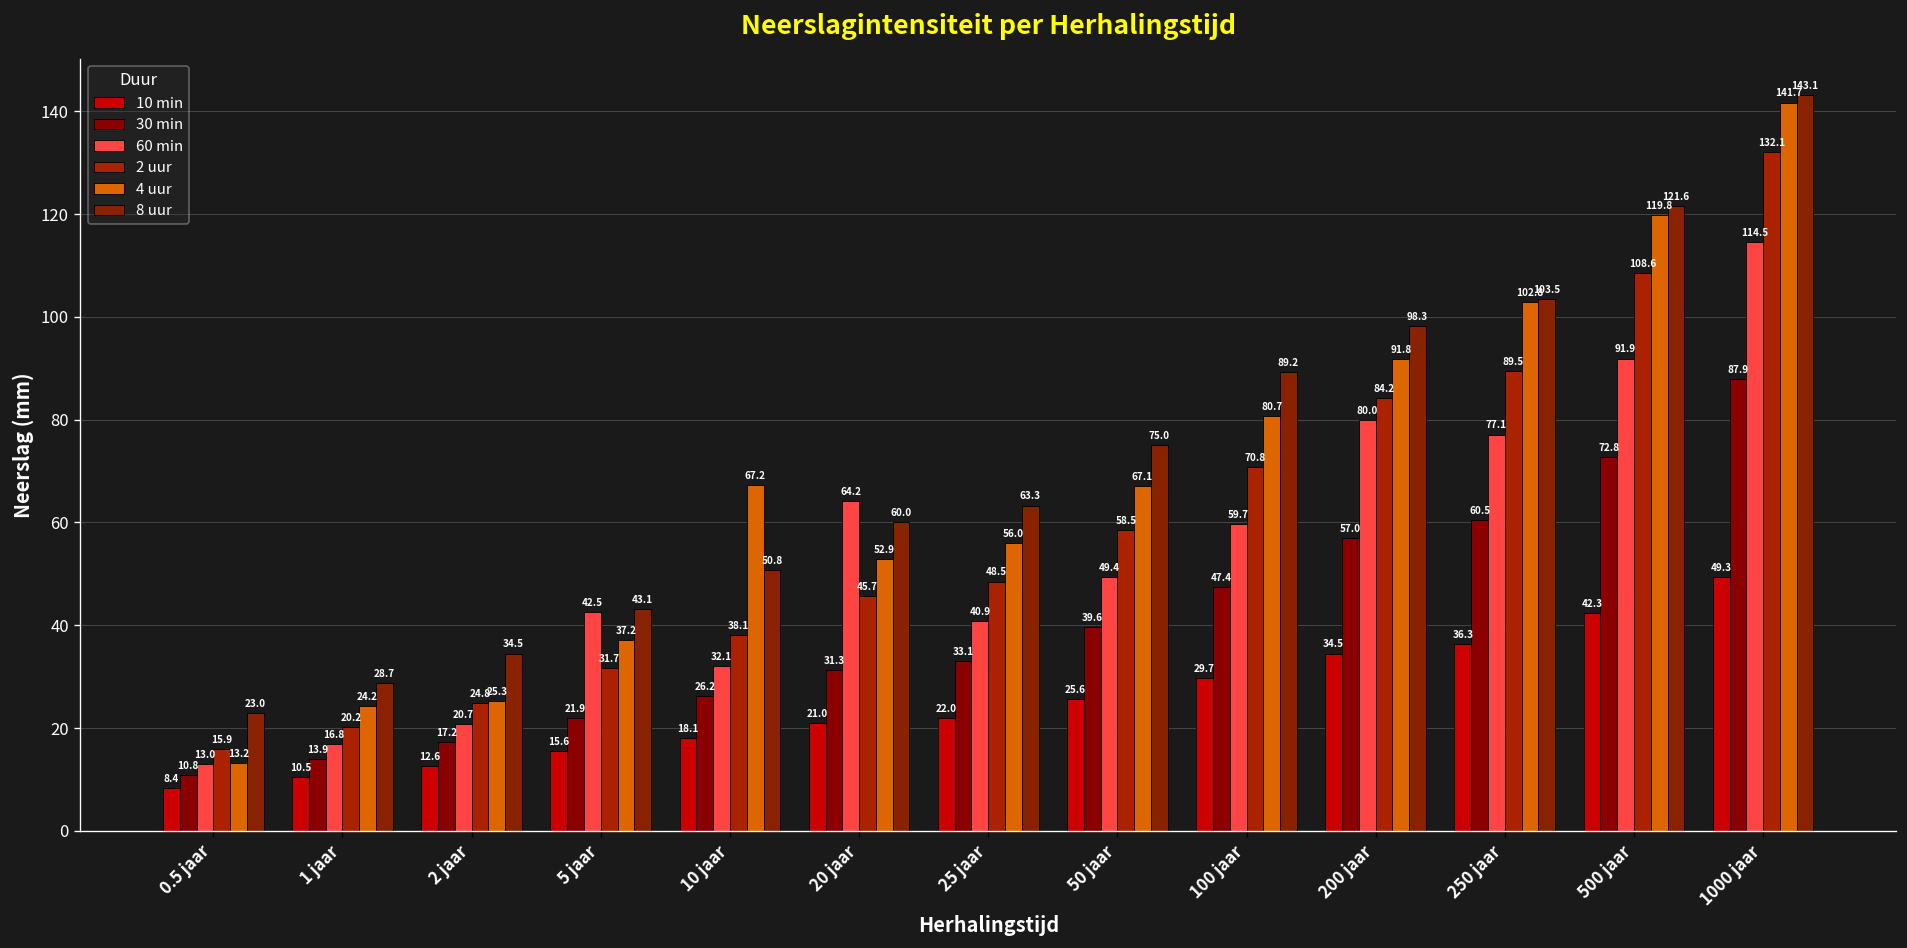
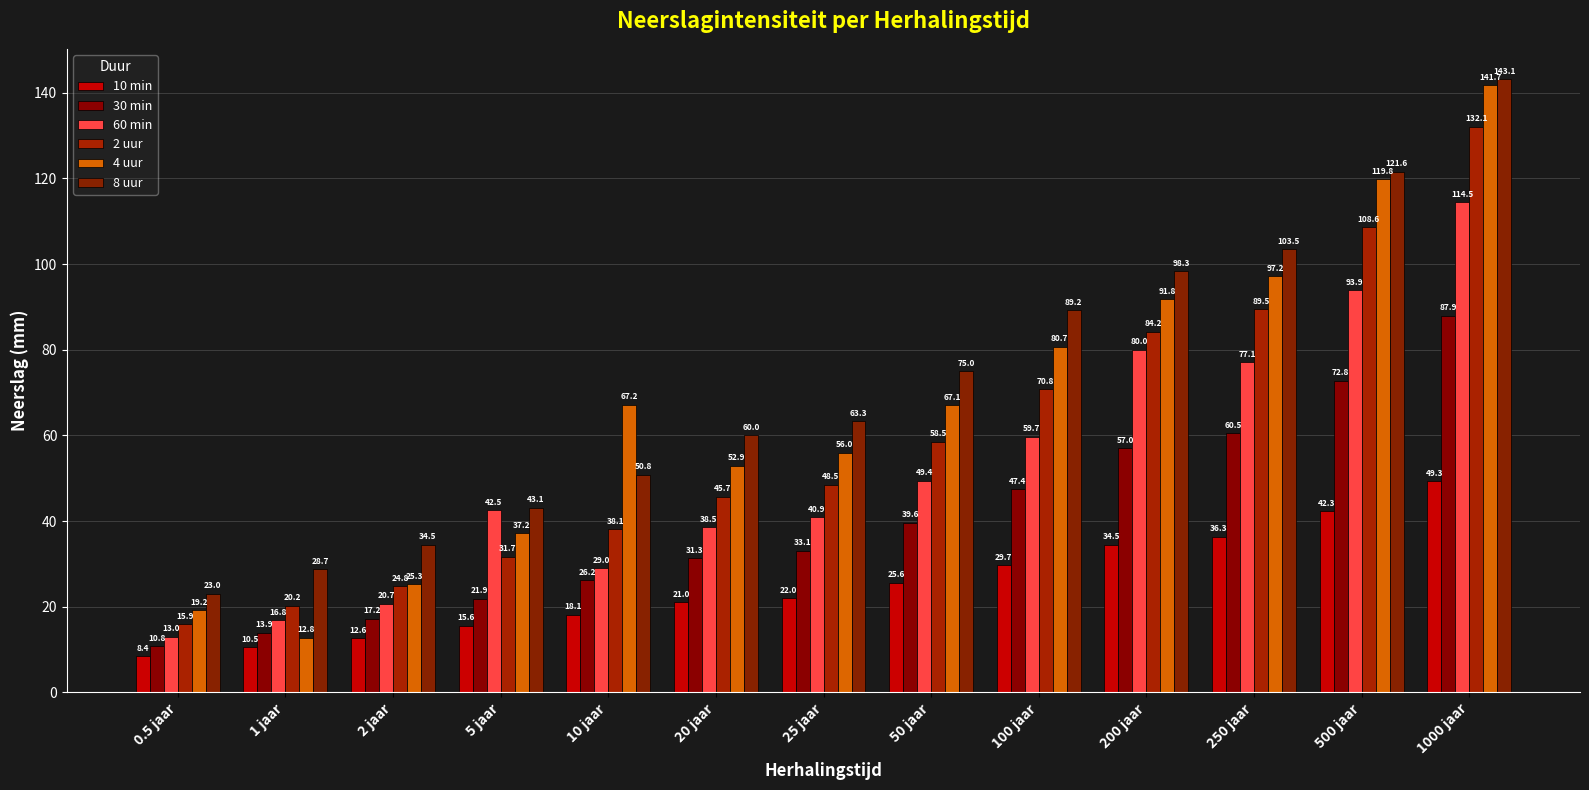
  {
    "60 min": {
      "0.5 jaar": 13.0,
      "1 jaar": 16.8,
      "2 jaar": 20.7,
      "5 jaar": 42.5,
-     "10 jaar": 32.1,
-     "20 jaar": 64.2,
+     "10 jaar": 29.0,
+     "20 jaar": 38.5,
      "25 jaar": 40.9,
      "50 jaar": 49.4,
      "100 jaar": 59.7,
      "200 jaar": 80.0,
      "250 jaar": 77.1,
-     "500 jaar": 91.9,
+     "500 jaar": 93.9,
      "1000 jaar": 114.5
    },
    "4 uur": {
-     "0.5 jaar": 13.2,
-     "1 jaar": 24.2,
+     "0.5 jaar": 19.2,
+     "1 jaar": 12.8,
      "2 jaar": 25.3,
      "5 jaar": 37.2,
      "10 jaar": 67.2,
      "20 jaar": 52.9,
      "25 jaar": 56.0,
      "50 jaar": 67.1,
      "100 jaar": 80.7,
      "200 jaar": 91.8,
-     "250 jaar": 102.8,
+     "250 jaar": 97.2,
      "500 jaar": 119.8,
      "1000 jaar": 141.7
    }
  }
